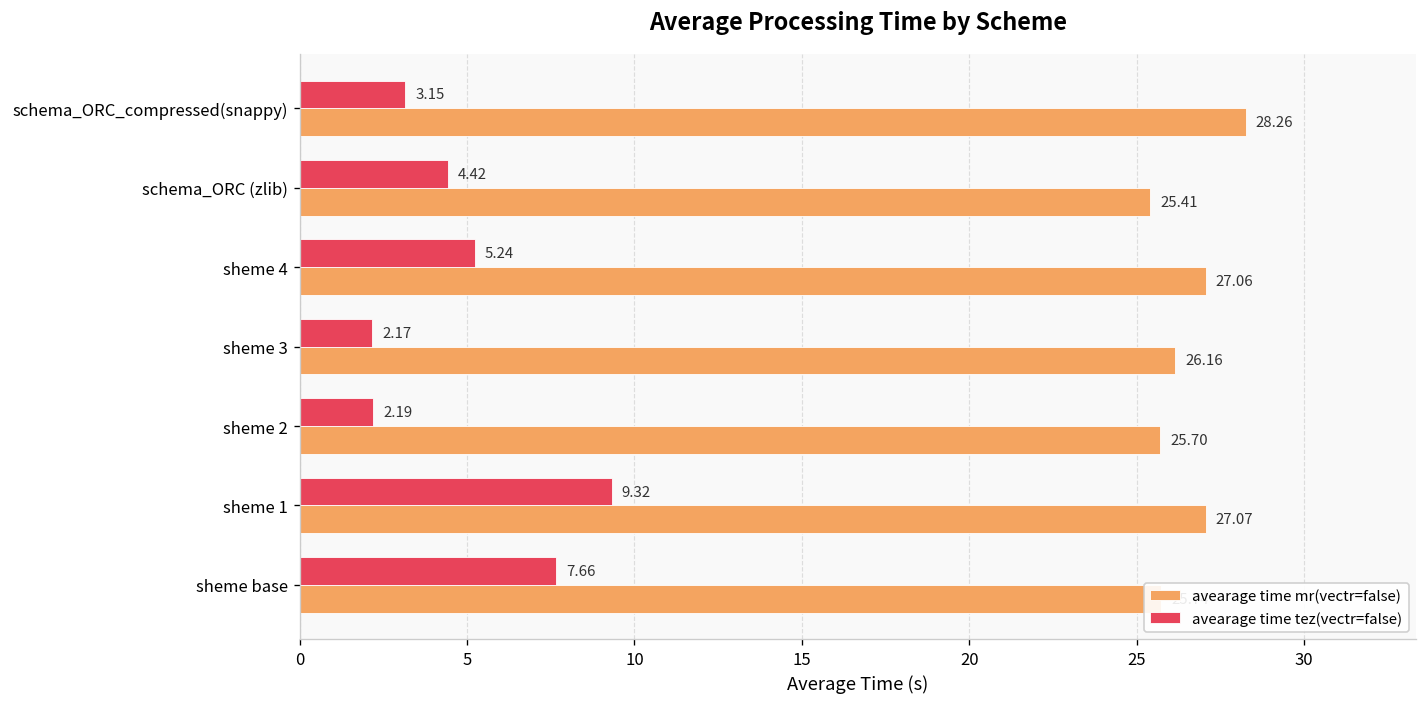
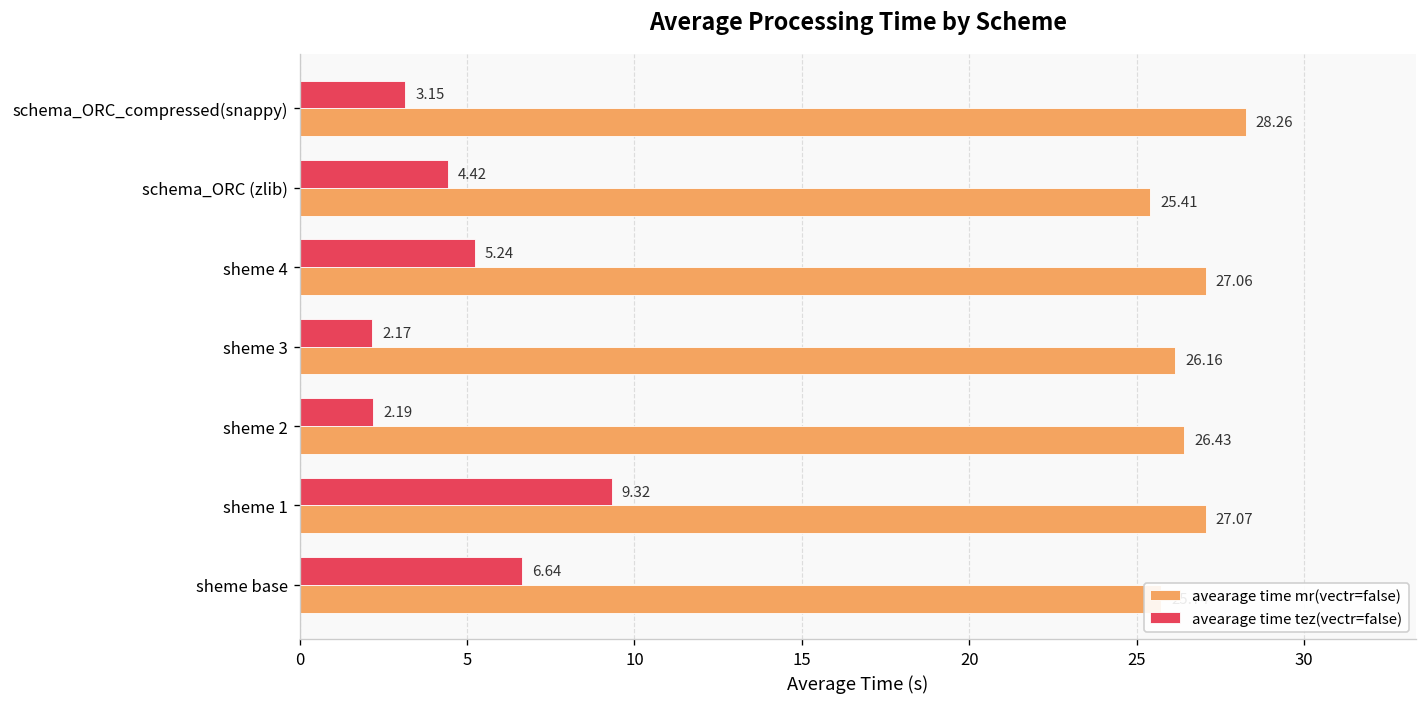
  {
    "avearage time mr(vectr=false)": {
      "schema_ORC_compressed(snappy)": 28.26,
      "schema_ORC (zlib)": 25.41,
      "sheme 4": 27.06,
      "sheme 3": 26.16,
-     "sheme 2": 25.70,
+     "sheme 2": 26.43,
      "sheme 1": 27.07
    },
    "avearage time tez(vectr=false)": {
      "schema_ORC_compressed(snappy)": 3.15,
      "schema_ORC (zlib)": 4.42,
      "sheme 4": 5.24,
      "sheme 3": 2.17,
      "sheme 2": 2.19,
      "sheme 1": 9.32,
-     "sheme base": 7.66
+     "sheme base": 6.64
    }
  }
